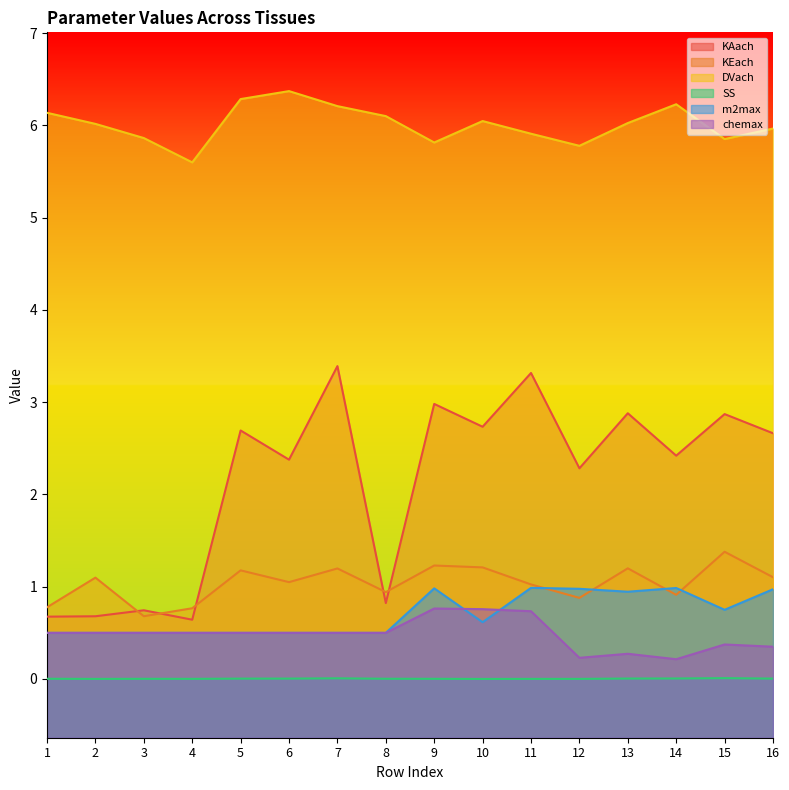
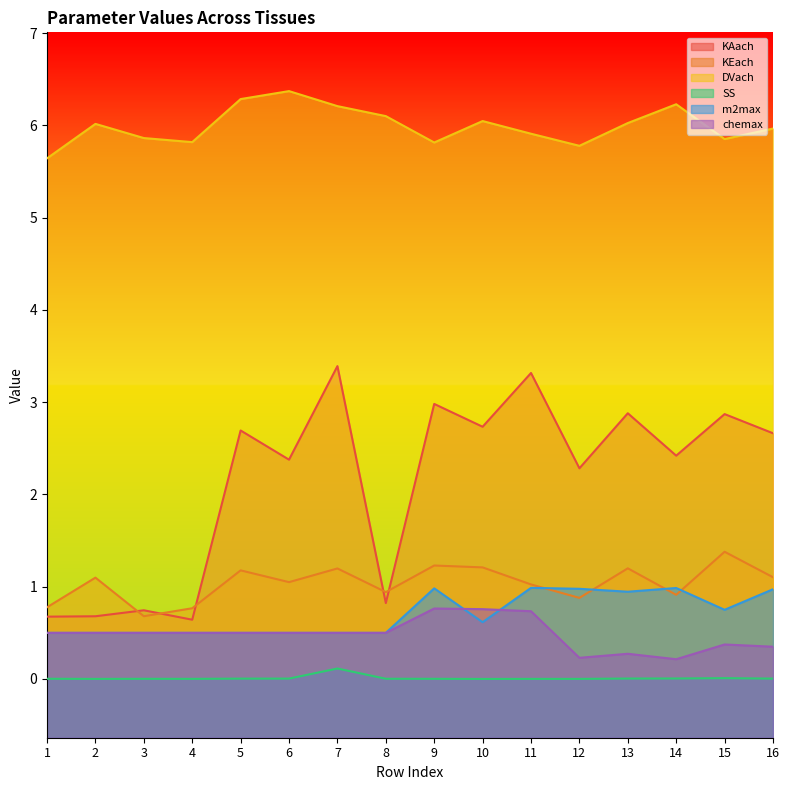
  {
    "DVach": {
-     "1": 6.1,
+     "1": 5.6,
      "2": 6.0,
      "3": 5.9,
-     "4": 5.6,
+     "4": 5.8,
      "5": 6.3,
      "6": 6.4,
      "7": 6.2,
      "8": 6.1,
      "9": 5.8,
      "10": 6.0,
      "11": 5.9,
      "12": 5.8,
      "13": 6.0,
      "14": 6.2,
      "15": 5.9,
      "16": 6.0
    },
    "SS": {
      "1": 0.0,
      "2": 0.0,
      "3": 0.0,
      "4": 0.0,
      "5": 0.0,
      "6": 0.0,
-     "7": 0.0,
+     "7": 0.1,
      "8": 0.0,
      "9": 0.0,
      "10": 0.0,
      "11": 0.0,
      "12": 0.0,
      "13": 0.0,
      "14": 0.0,
      "15": 0.0,
      "16": 0.0
    },
    "m2max": {
      "9": 1.0,
      "10": 0.6,
      "11": 1.0,
      "12": 1.0,
      "13": 0.9,
      "14": 1.0,
      "15": 0.8,
      "16": 1.0
    },
    "chemax": {
      "9": 0.8,
      "10": 0.8,
      "11": 0.7,
      "12": 0.2,
      "13": 0.3,
      "14": 0.2,
      "15": 0.4,
      "16": 0.3
    }
  }
